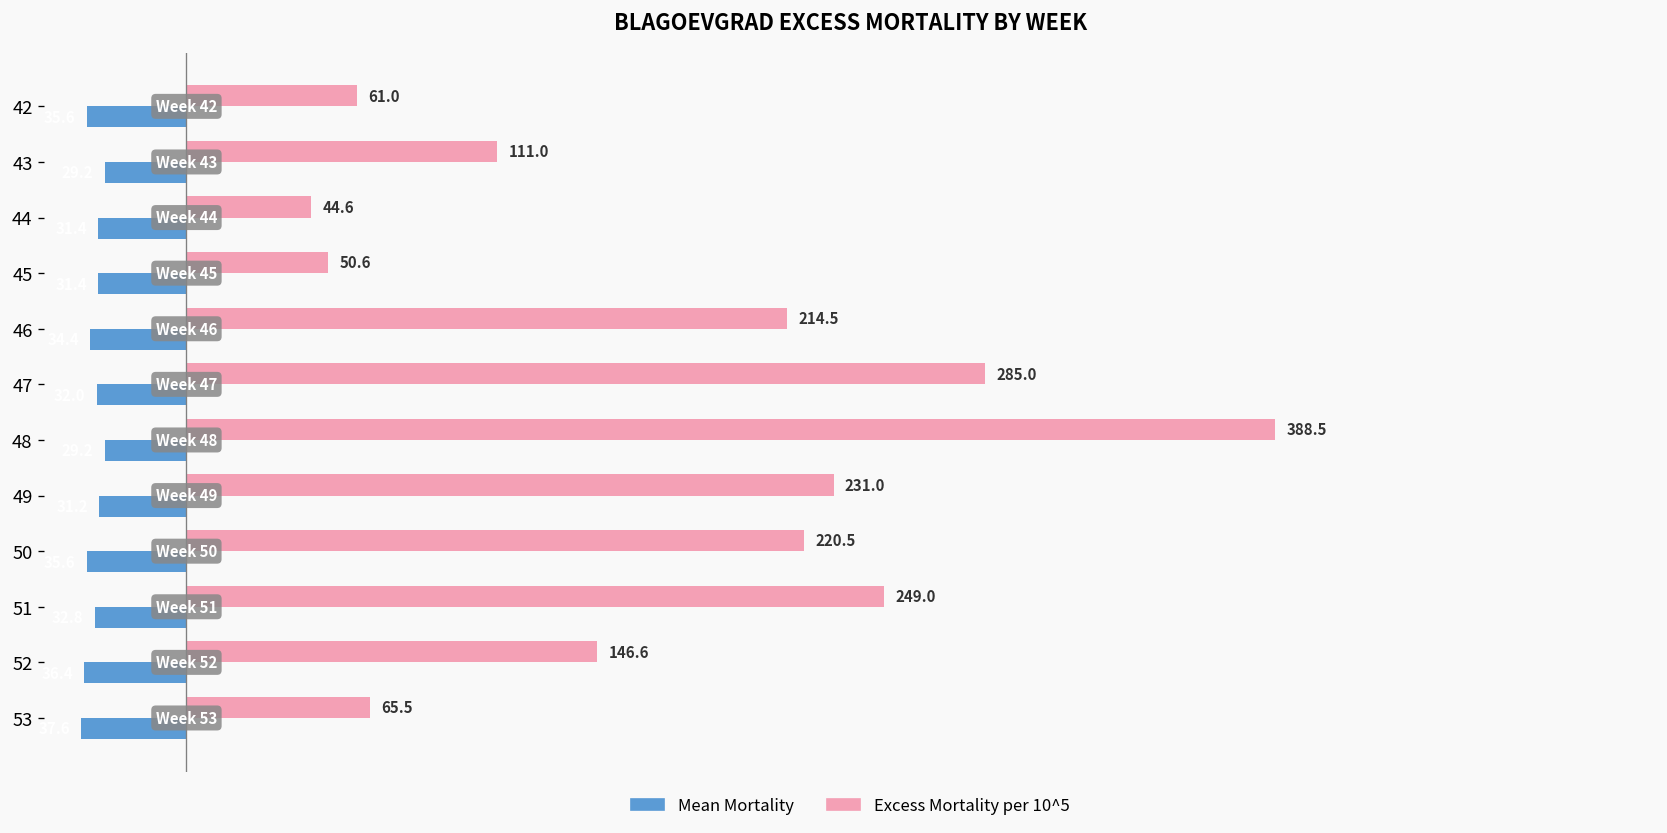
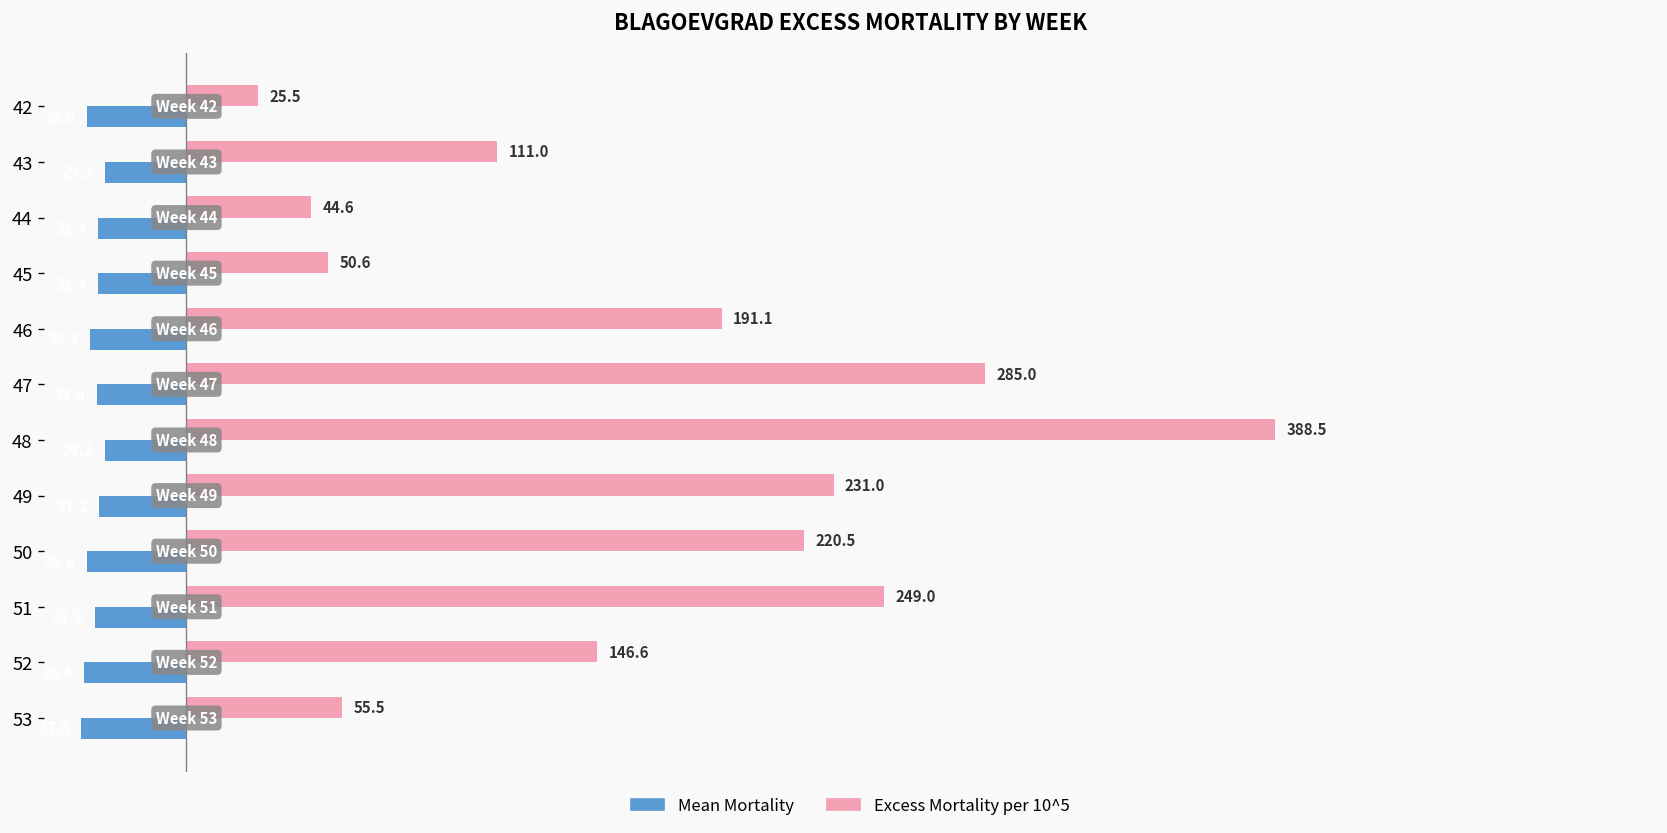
  {
    "Excess Mortality per 10^5": {
-     "42": 61.0,
+     "42": 25.5,
      "43": 111.0,
      "44": 44.6,
      "45": 50.6,
-     "46": 214.5,
+     "46": 191.1,
      "47": 285.0,
      "48": 388.5,
      "49": 231.0,
      "50": 220.5,
      "51": 249.0,
      "52": 146.6,
-     "53": 65.5
+     "53": 55.5
    }
  }
